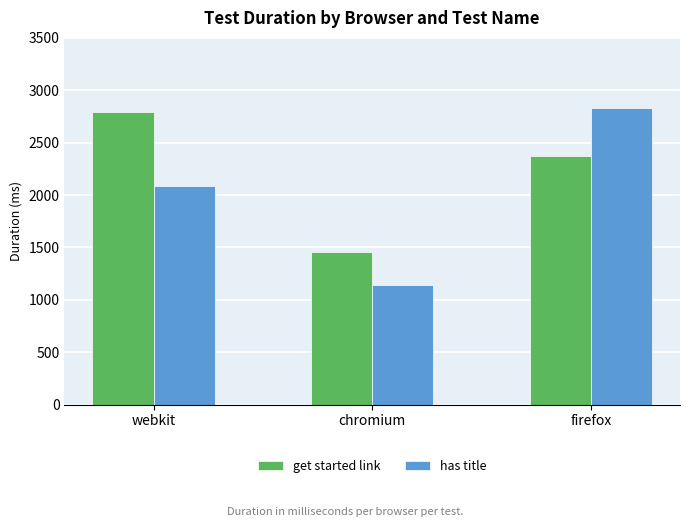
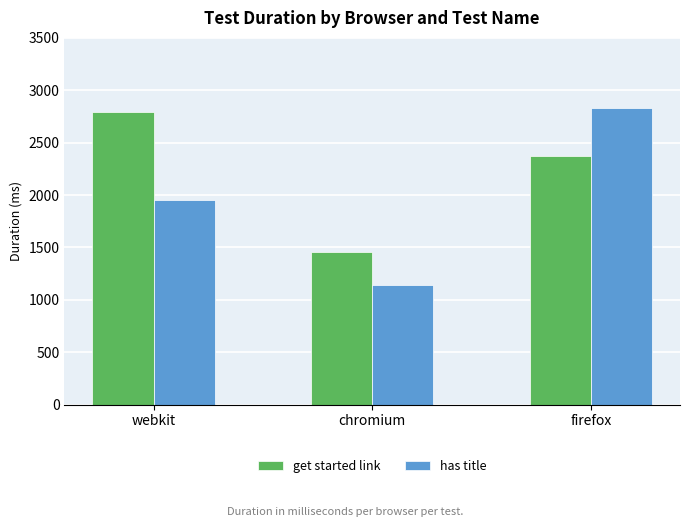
  {
    "get started link": {
      "webkit": 2800,
      "chromium": 1460,
      "firefox": 2380
    },
    "has title": {
-     "webkit": 2090,
+     "webkit": 1960,
      "chromium": 1140,
      "firefox": 2830
    }
  }
